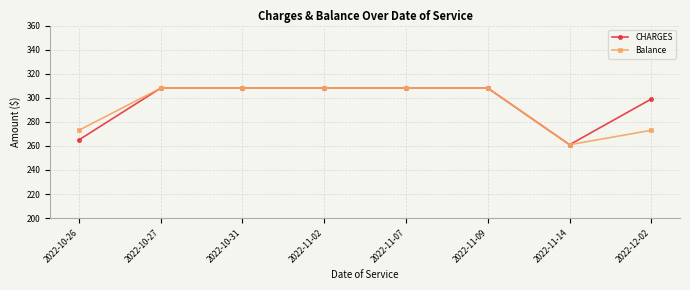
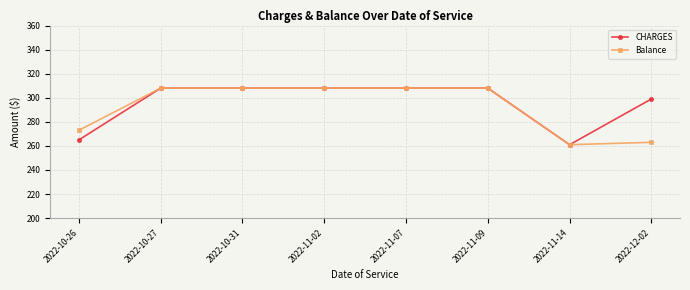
  {
    "CHARGES": {
      "2022-10-26": 265,
      "2022-12-02": 299
    },
    "Balance": {
      "2022-10-26": 273,
-     "2022-12-02": 273
+     "2022-12-02": 263
    }
  }
